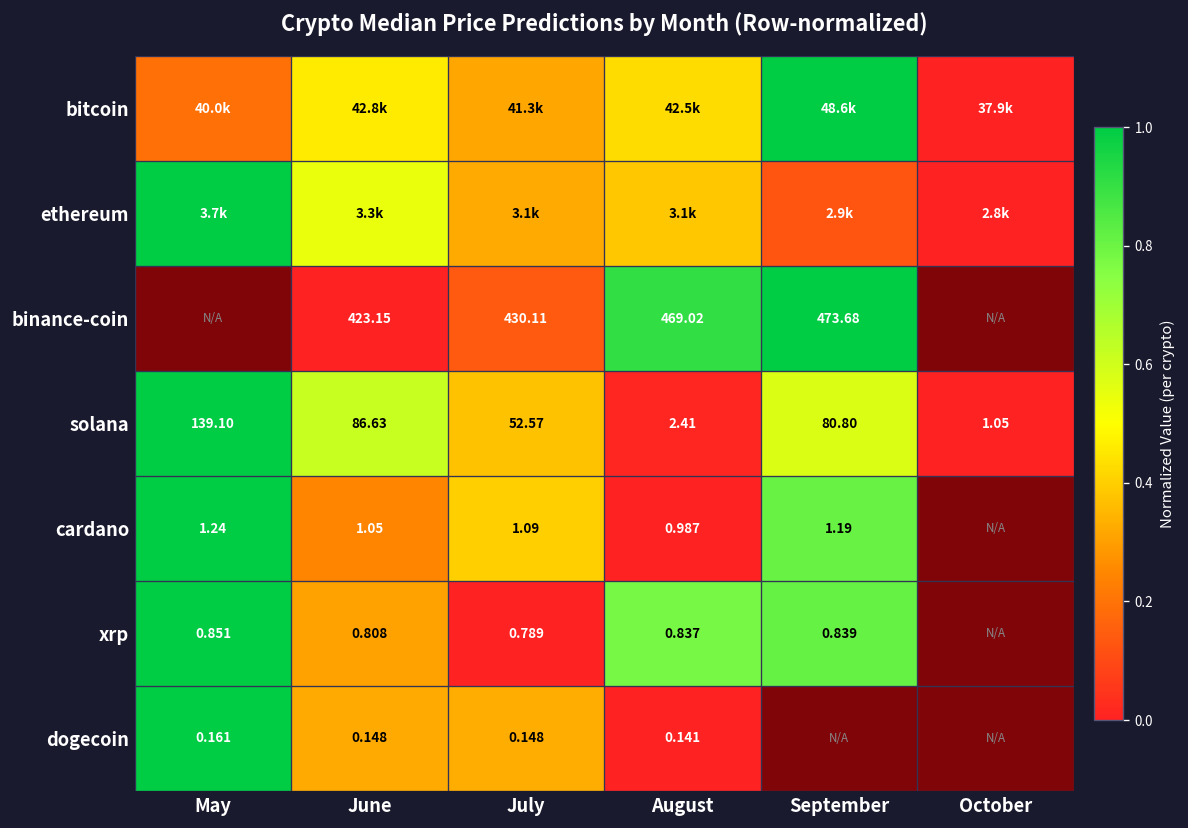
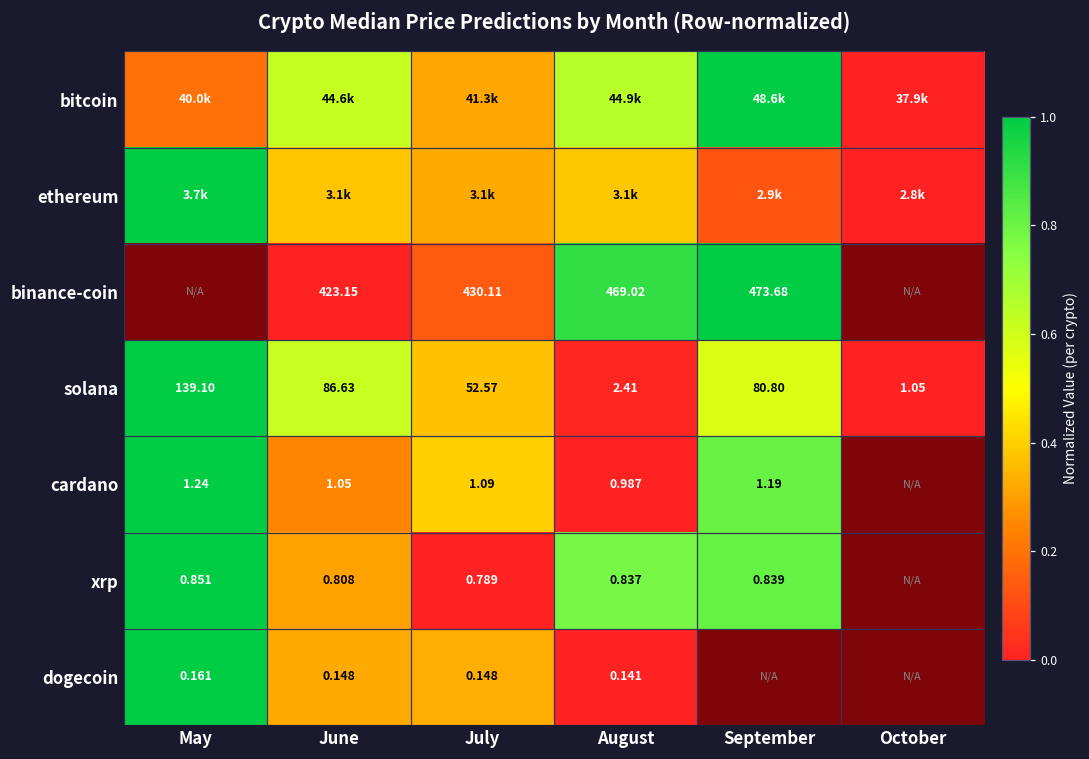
  {
    "bitcoin": {
      "May": "40.0k",
-     "June": "42.8k",
+     "June": "44.6k",
      "July": "41.3k",
-     "August": "42.5k",
+     "August": "44.9k",
      "September": "48.6k",
      "October": "37.9k"
    },
    "ethereum": {
      "May": "3.7k",
-     "June": "3.3k",
+     "June": "3.1k",
      "July": "3.1k",
      "August": "3.1k",
      "September": "2.9k",
      "October": "2.8k"
    },
    "binance-coin": {
      "June": "423.15",
      "July": "430.11",
      "August": "469.02",
      "September": "473.68"
    },
    "solana": {
      "May": "139.10",
      "June": "86.63",
      "July": "52.57",
      "August": "2.41",
      "September": "80.80",
      "October": "1.05"
    },
    "cardano": {
      "May": "1.24",
      "June": "1.05",
      "July": "1.09",
      "August": "0.987",
      "September": "1.19"
    },
    "xrp": {
      "May": "0.851",
      "June": "0.808",
      "July": "0.789",
      "August": "0.837",
      "September": "0.839"
    },
    "dogecoin": {
      "May": "0.161",
      "June": "0.148",
      "July": "0.148",
      "August": "0.141"
    }
  }
